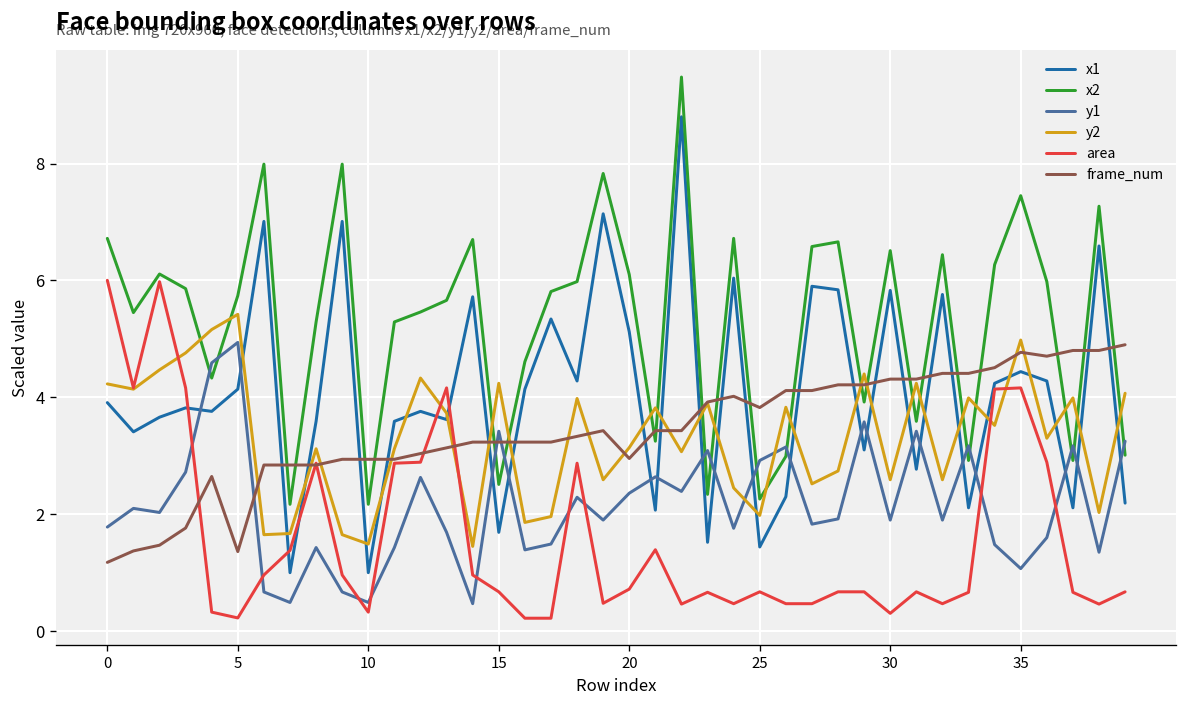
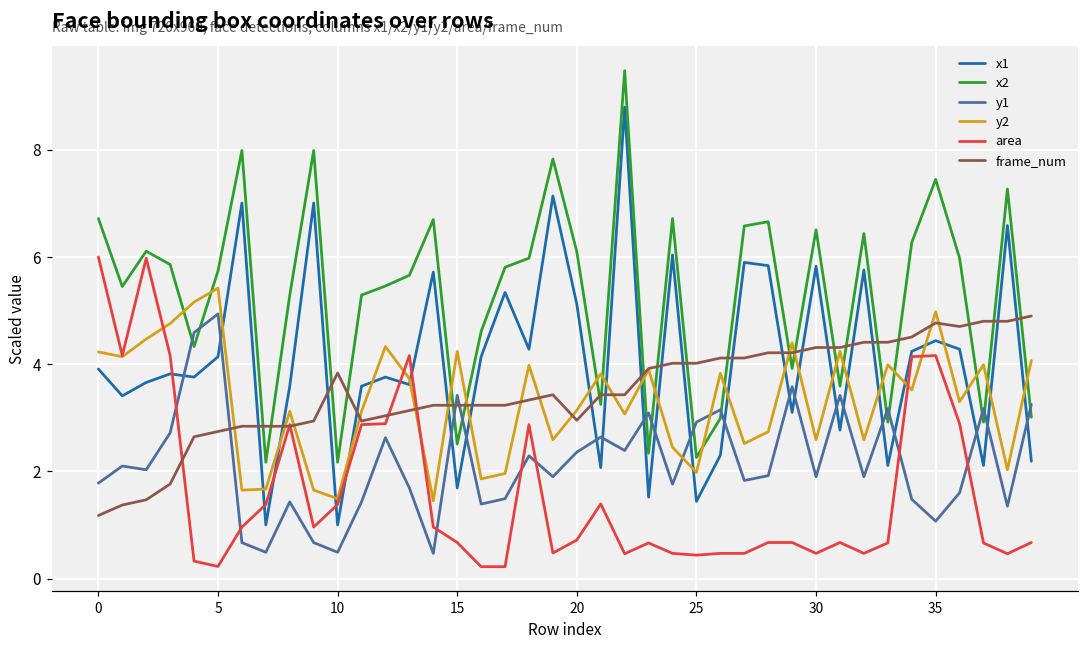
  {
    "x2": {
      "0": 6.7,
      "5": 5.7,
      "10": 2.2,
      "15": 2.5,
      "20": 6.1,
      "25": 2.3,
      "30": 6.5,
      "35": 7.5
    },
    "y2": {
      "0": 4.2,
      "5": 5.4,
      "10": 1.5,
      "15": 4.2,
      "20": 3.1,
      "25": 2.0,
      "30": 2.6,
      "35": 5.0
    },
    "area": {
      "0": 6.0,
      "5": 0.2,
-     "10": 0.3,
+     "10": 1.4,
      "15": 0.7,
      "20": 0.7,
-     "25": 0.7,
-     "30": 0.3,
+     "25": 0.4,
+     "30": 0.5,
      "35": 4.2
    },
    "frame_num": {
      "0": 1.2,
-     "5": 1.4,
-     "10": 2.9,
+     "5": 2.7,
+     "10": 3.8,
      "15": 3.2,
      "20": 3.0,
-     "25": 3.8,
+     "25": 4.0,
      "30": 4.3,
      "35": 4.8
    }
  }
